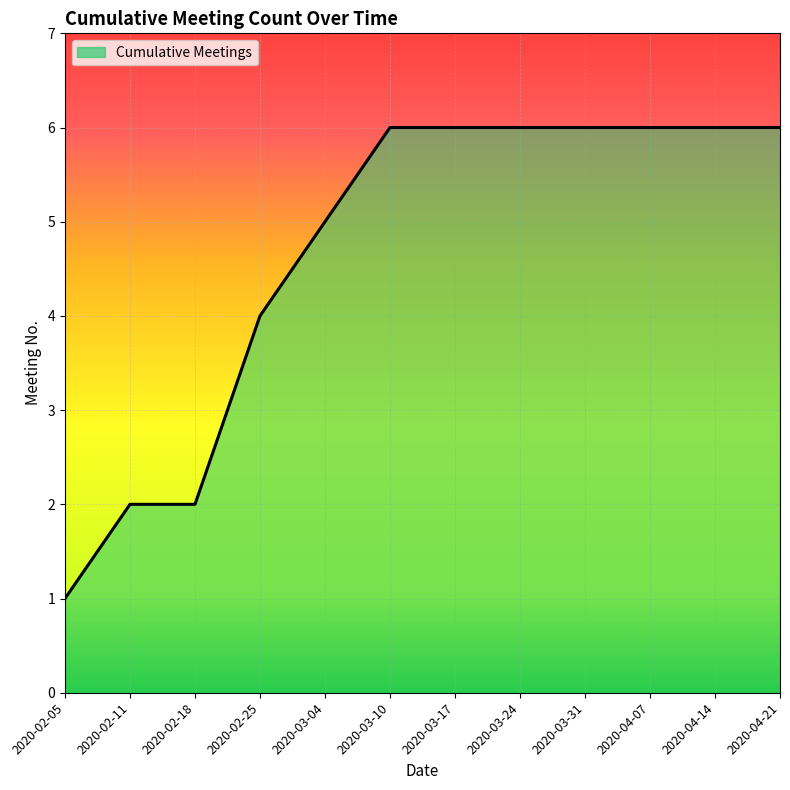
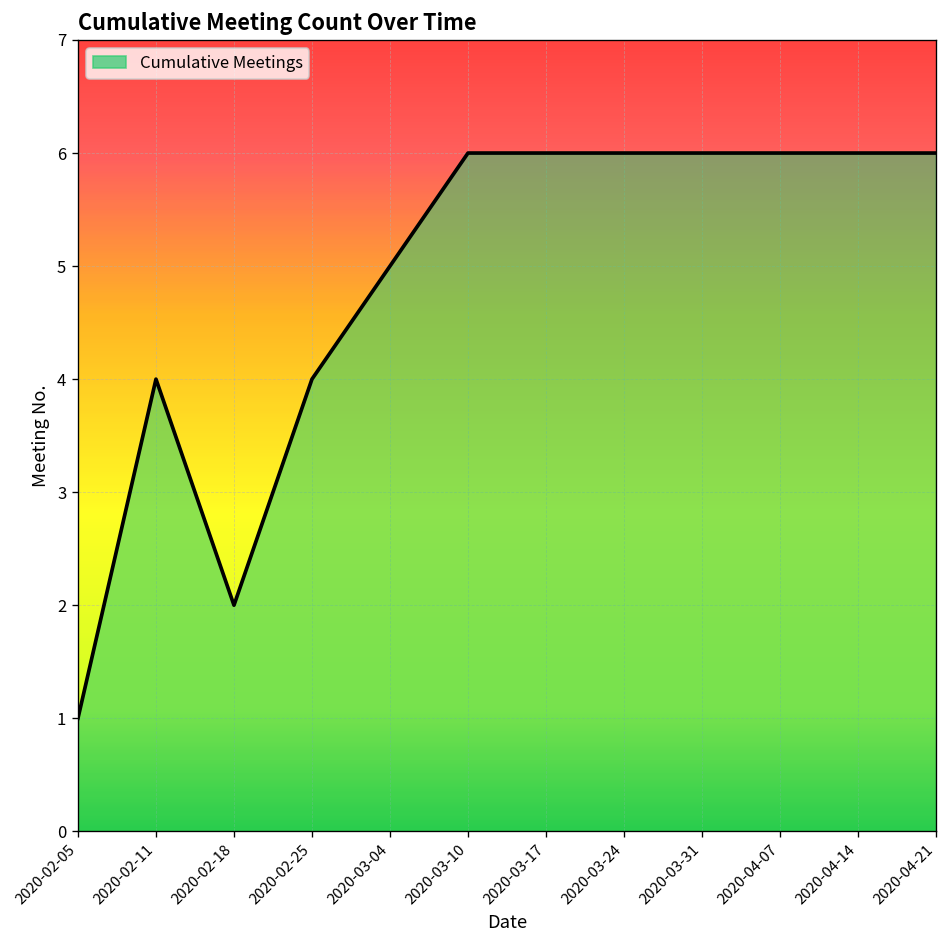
  {
    "2020-02-05": 1,
-   "2020-02-11": 2,
+   "2020-02-11": 4,
    "2020-02-18": 2,
    "2020-02-25": 4,
    "2020-03-04": 5,
    "2020-03-10": 6,
    "2020-03-17": 6,
    "2020-03-24": 6,
    "2020-03-31": 6,
    "2020-04-07": 6,
    "2020-04-14": 6,
    "2020-04-21": 6
  }
